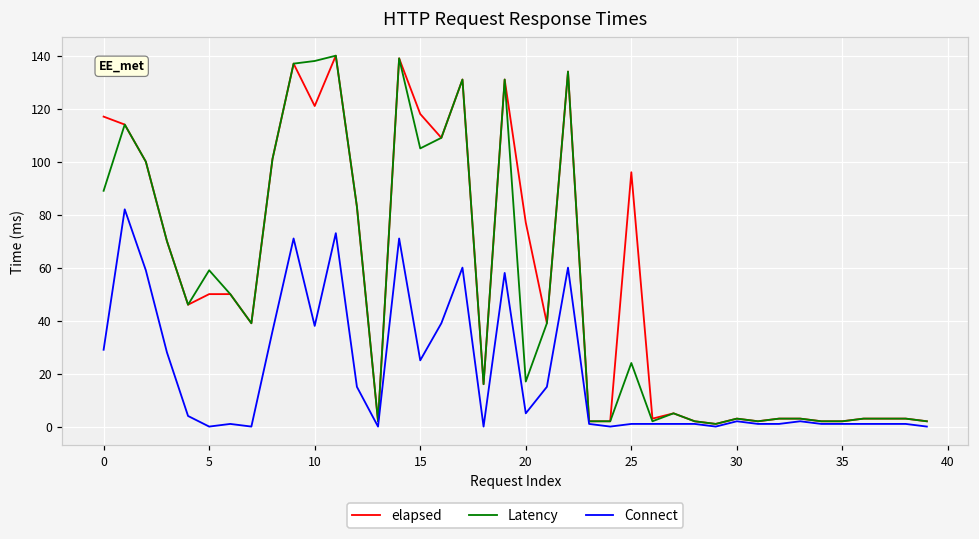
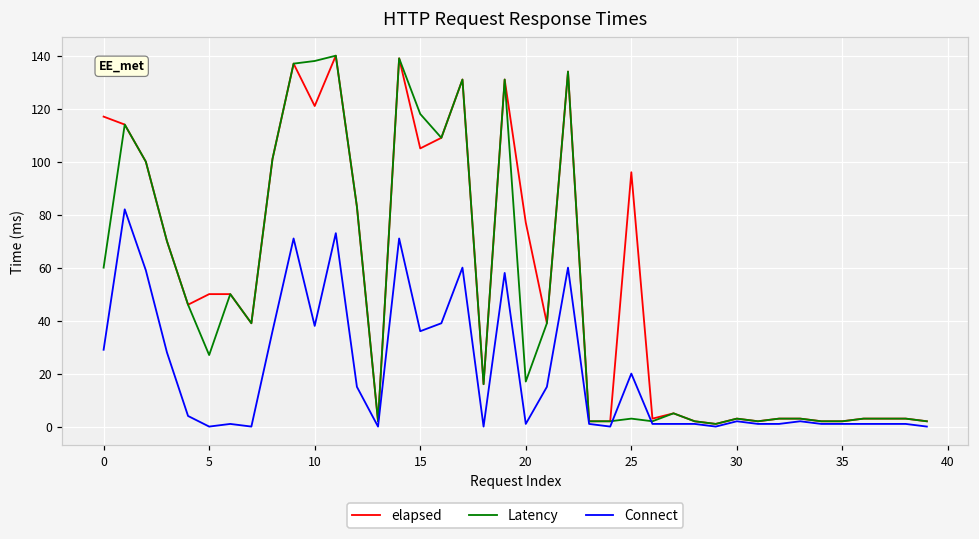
  {
    "elapsed": {
      "0": 117,
      "5": 50,
      "10": 121,
-     "15": 118,
+     "15": 105,
      "20": 77,
      "25": 96
    },
    "Latency": {
-     "0": 89,
-     "5": 59,
+     "0": 60,
+     "5": 27,
      "10": 138,
-     "15": 105,
+     "15": 118,
      "20": 17,
-     "25": 24
+     "25": 3
    },
    "Connect": {
      "0": 29,
      "5": 0,
      "10": 38,
-     "15": 25,
-     "20": 5,
-     "25": 1
+     "15": 36,
+     "20": 1,
+     "25": 20
    }
  }
